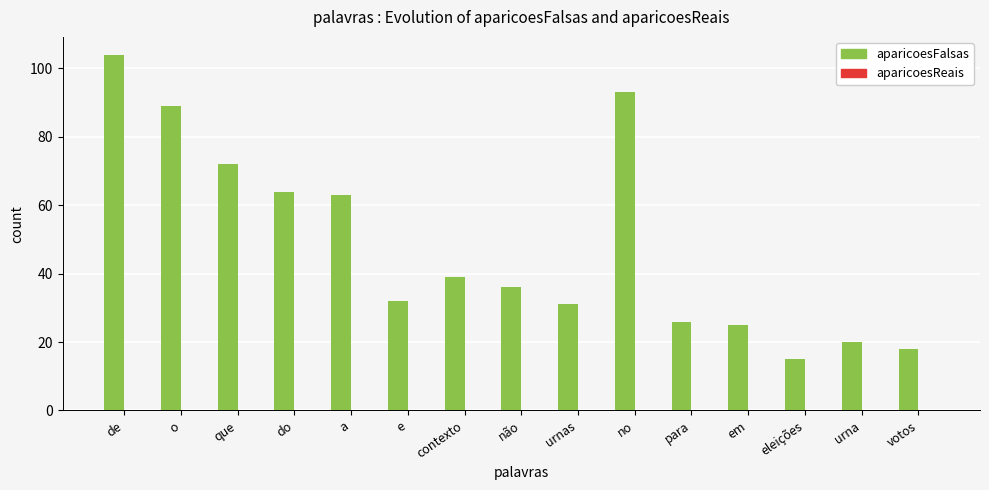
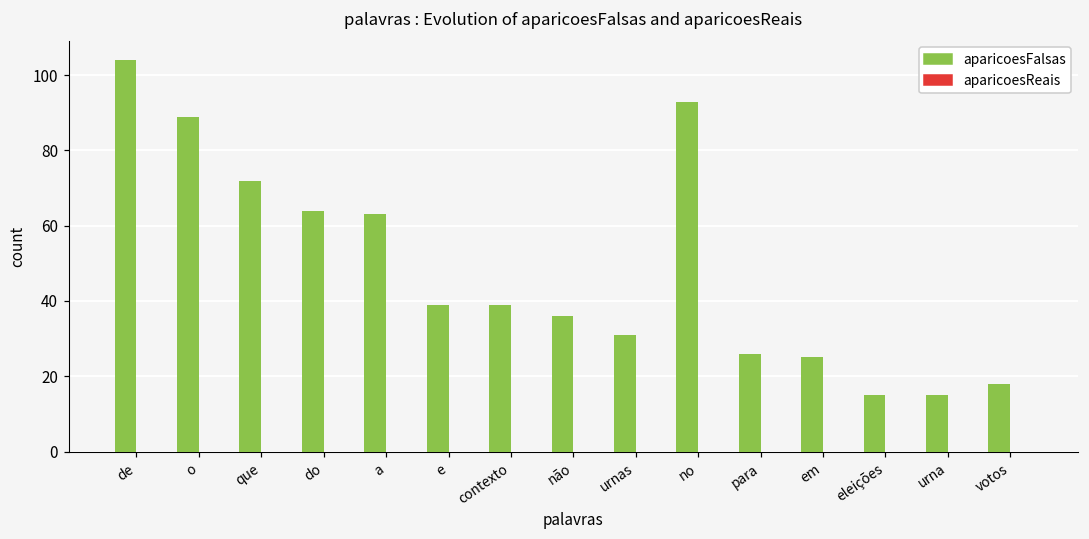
  {
    "aparicoesFalsas": {
      "de": 104,
      "o": 89,
      "que": 72,
      "do": 64,
      "a": 63,
-     "e": 32,
+     "e": 39,
      "contexto": 39,
      "não": 36,
      "urnas": 31,
      "no": 93,
      "para": 26,
      "em": 25,
      "eleições": 15,
-     "urna": 20,
+     "urna": 15,
      "votos": 18
    },
    "aparicoesReais": {
      "de": 0,
      "o": 0,
      "que": 0,
      "do": 0,
      "a": 0,
      "e": 0,
      "contexto": 0,
      "não": 0,
      "urnas": 0,
      "no": 0,
      "para": 0,
      "em": 0,
      "eleições": 0,
      "urna": 0,
      "votos": 0
    }
  }
